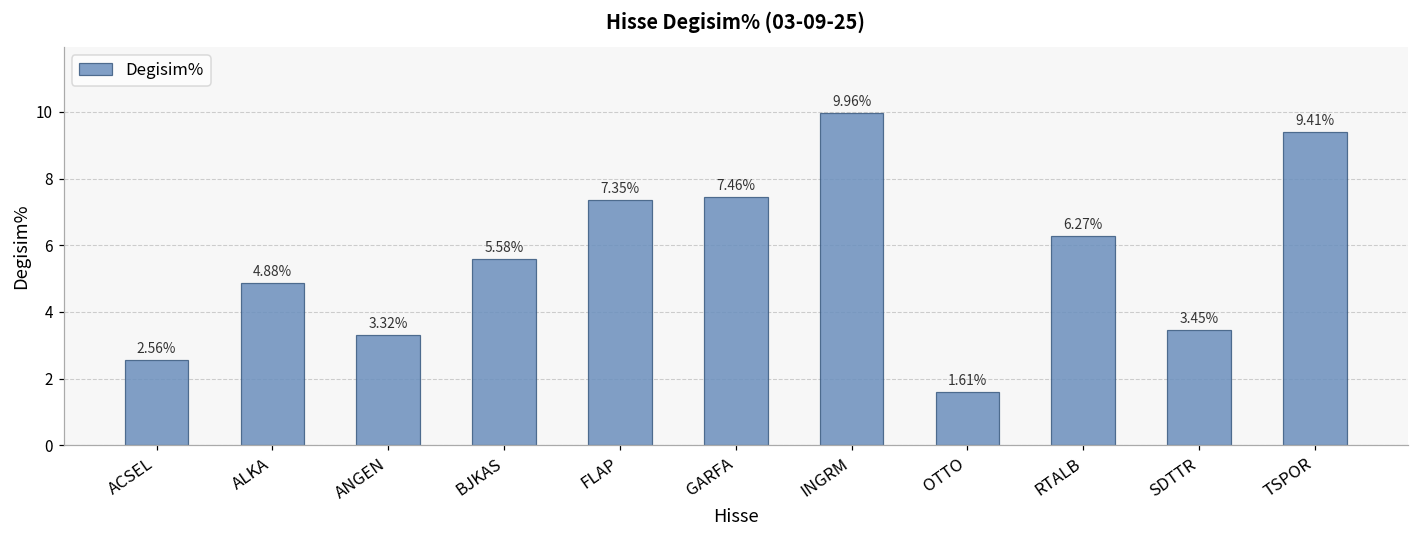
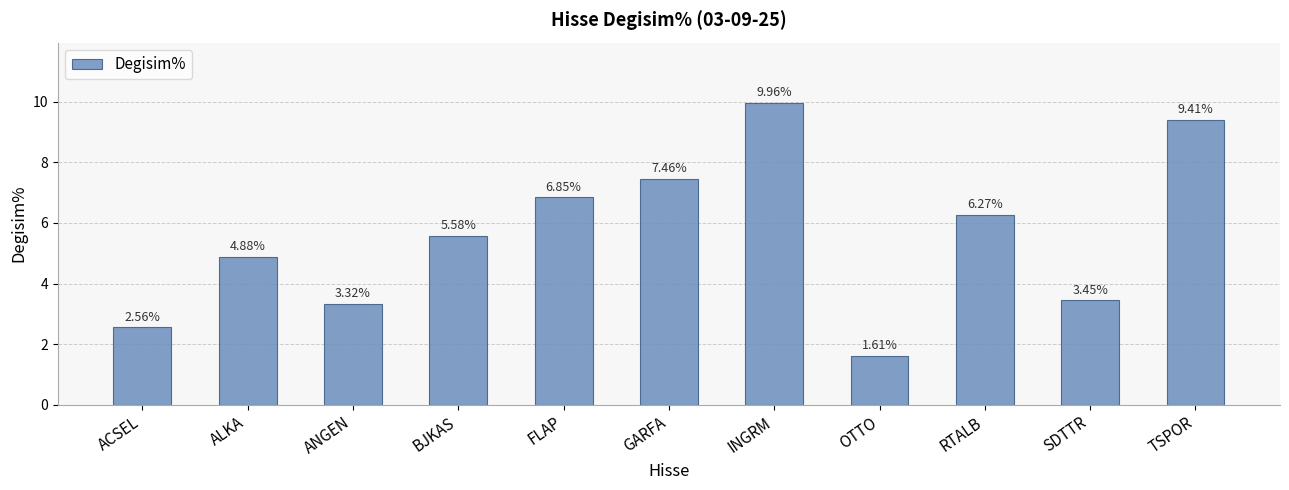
  {
    "ACSEL": "2.56%",
    "ALKA": "4.88%",
    "ANGEN": "3.32%",
    "BJKAS": "5.58%",
-   "FLAP": "7.35%",
+   "FLAP": "6.85%",
    "GARFA": "7.46%",
    "INGRM": "9.96%",
    "OTTO": "1.61%",
    "RTALB": "6.27%",
    "SDTTR": "3.45%",
    "TSPOR": "9.41%"
  }
